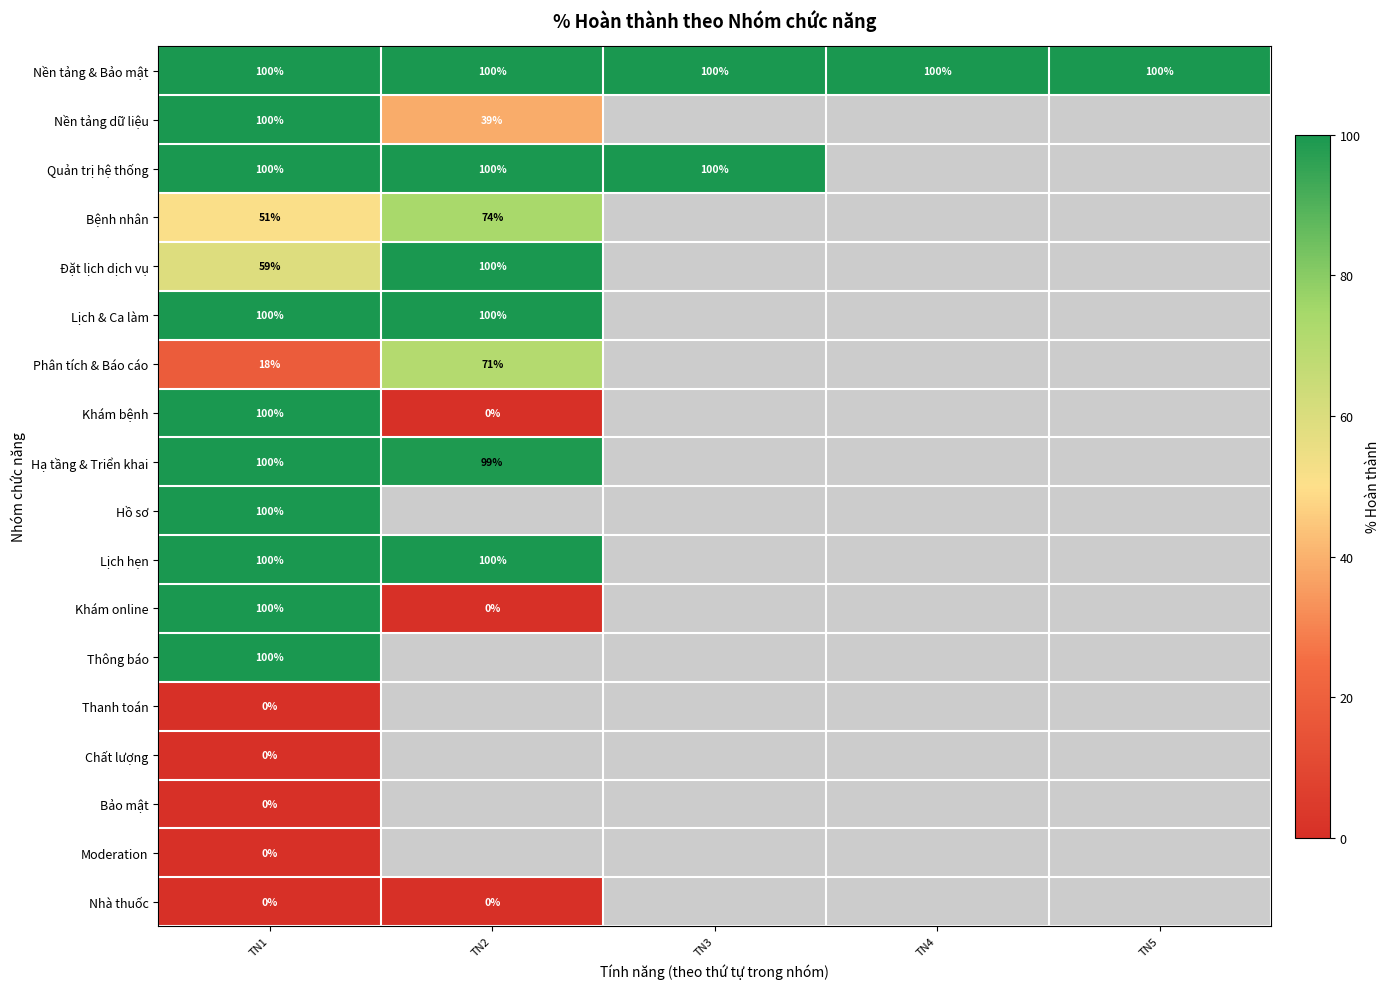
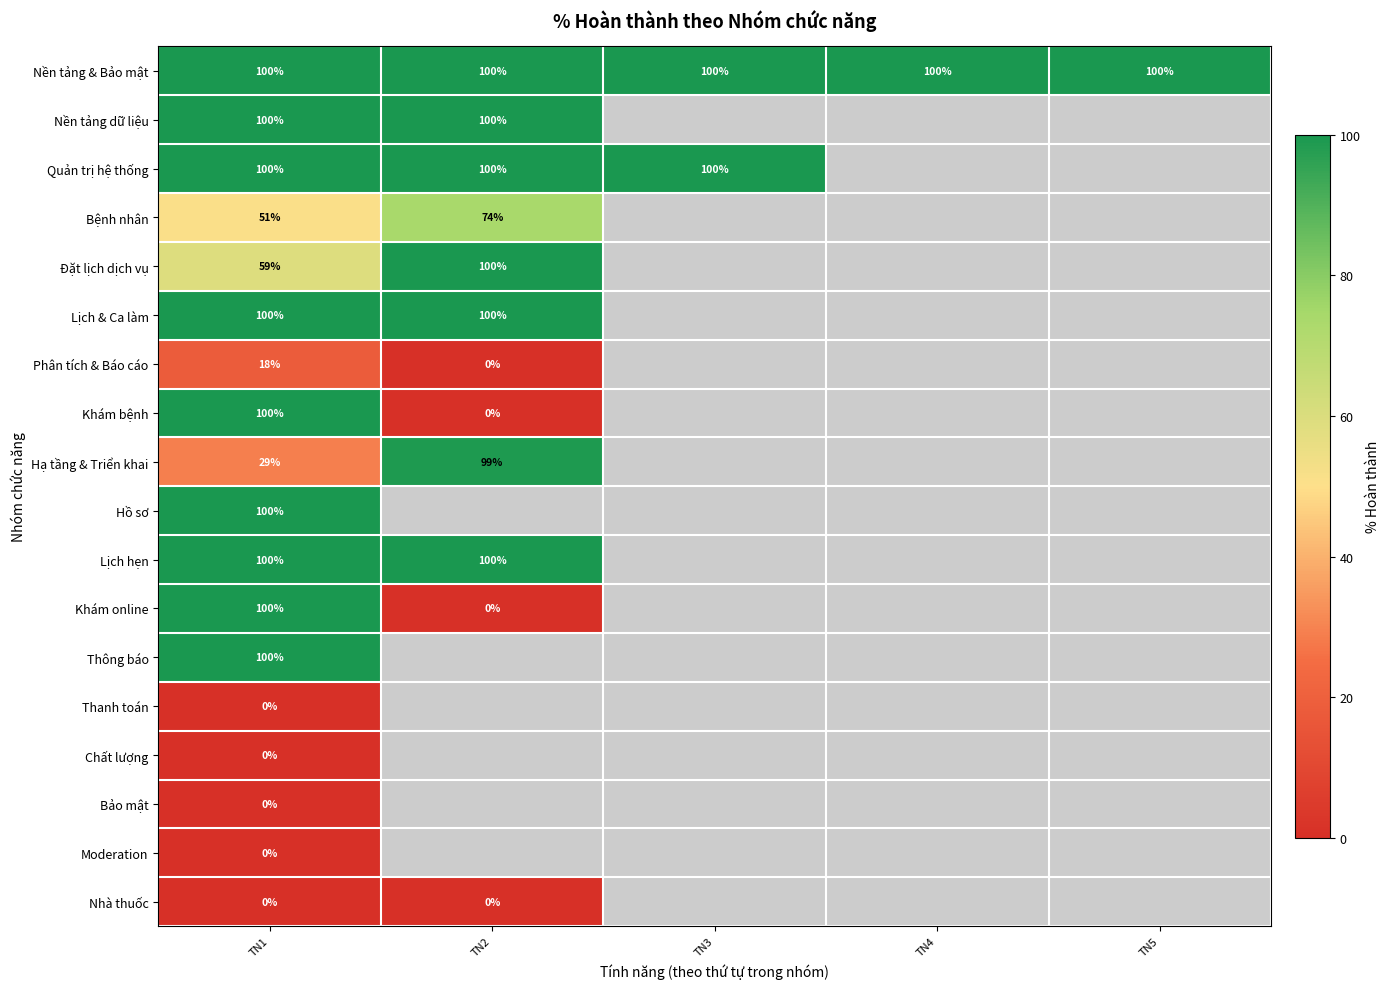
  {
    "Nền tảng & Bảo mật": {
      "TN1": "100%",
      "TN2": "100%",
      "TN3": "100%",
      "TN4": "100%",
      "TN5": "100%"
    },
    "Nền tảng dữ liệu": {
      "TN1": "100%",
-     "TN2": "39%"
+     "TN2": "100%"
    },
    "Quản trị hệ thống": {
      "TN1": "100%",
      "TN2": "100%",
      "TN3": "100%"
    },
    "Bệnh nhân": {
      "TN1": "51%",
      "TN2": "74%"
    },
    "Đặt lịch dịch vụ": {
      "TN1": "59%",
      "TN2": "100%"
    },
    "Lịch & Ca làm": {
      "TN1": "100%",
      "TN2": "100%"
    },
    "Phân tích & Báo cáo": {
      "TN1": "18%",
-     "TN2": "71%"
+     "TN2": "0%"
    },
    "Khám bệnh": {
      "TN1": "100%",
      "TN2": "0%"
    },
    "Hạ tầng & Triển khai": {
-     "TN1": "100%",
+     "TN1": "29%",
      "TN2": "99%"
    },
    "Hồ sơ": {
      "TN1": "100%"
    },
    "Lịch hẹn": {
      "TN1": "100%",
      "TN2": "100%"
    },
    "Khám online": {
      "TN1": "100%",
      "TN2": "0%"
    },
    "Thông báo": {
      "TN1": "100%"
    },
    "Thanh toán": {
      "TN1": "0%"
    },
    "Chất lượng": {
      "TN1": "0%"
    },
    "Bảo mật": {
      "TN1": "0%"
    },
    "Moderation": {
      "TN1": "0%"
    },
    "Nhà thuốc": {
      "TN1": "0%",
      "TN2": "0%"
    }
  }
